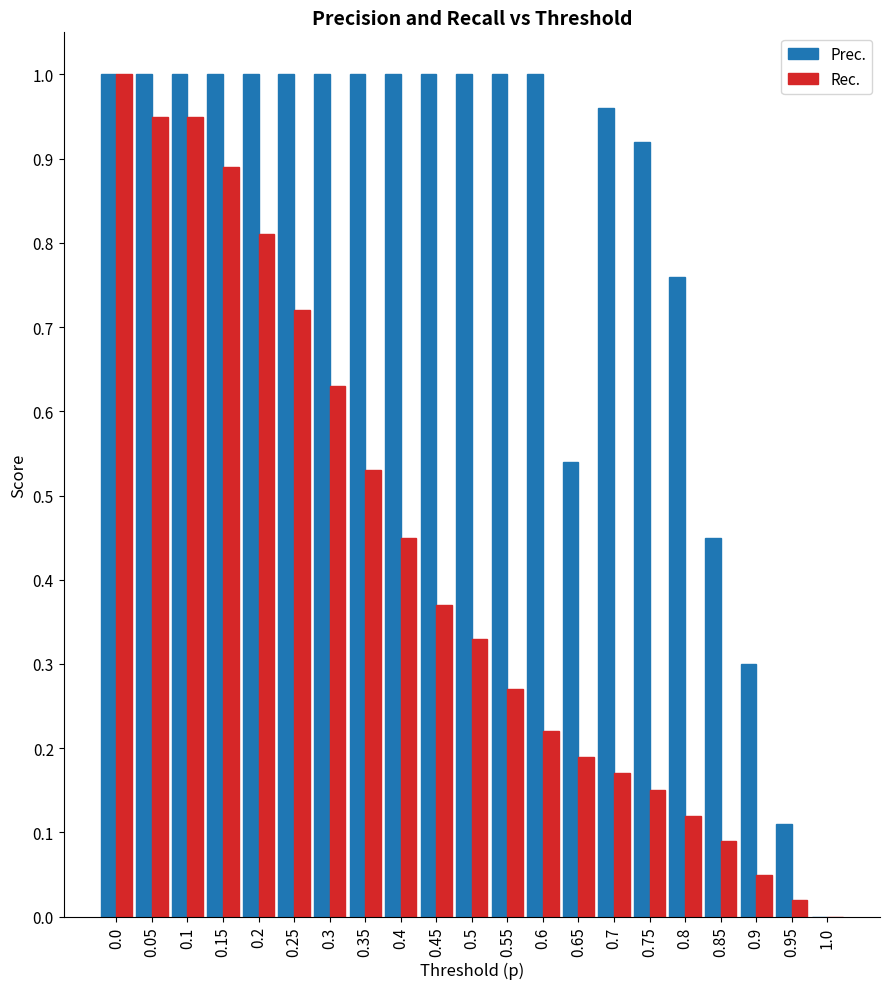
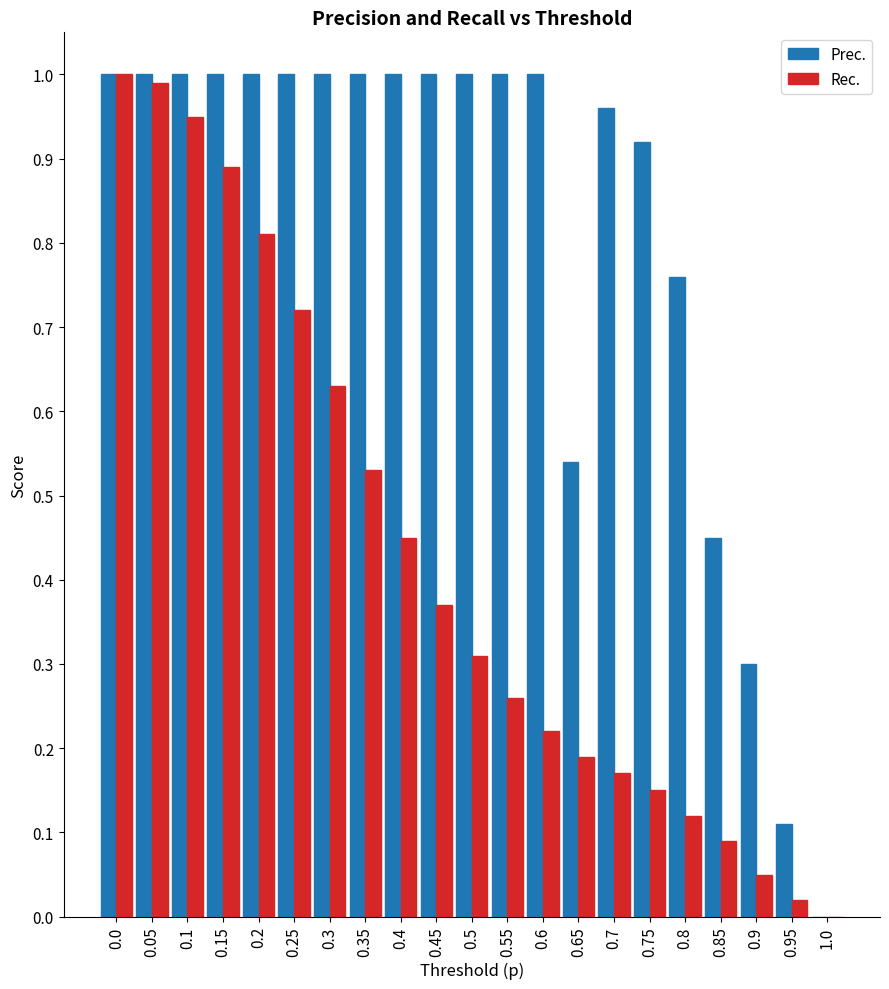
  {
    "Prec.": {
      "0.0": 1.00,
      "0.05": 1.00,
      "0.1": 1.00,
      "0.15": 1.00,
      "0.2": 1.00,
      "0.25": 1.00,
      "0.3": 1.00,
      "0.35": 1.00,
      "0.4": 1.00,
      "0.45": 1.00,
      "0.5": 1.00,
      "0.55": 1.00,
      "0.6": 1.00,
      "0.65": 0.54,
      "0.7": 0.96,
      "0.75": 0.92,
      "0.8": 0.76,
      "0.85": 0.45,
      "0.9": 0.30,
      "0.95": 0.11,
      "1.0": 0.00
    },
    "Rec.": {
      "0.0": 1.00,
-     "0.05": 0.95,
+     "0.05": 0.99,
      "0.1": 0.95,
      "0.15": 0.89,
      "0.2": 0.81,
      "0.25": 0.72,
      "0.3": 0.63,
      "0.35": 0.53,
      "0.4": 0.45,
      "0.45": 0.37,
-     "0.5": 0.33,
-     "0.55": 0.27,
+     "0.5": 0.31,
+     "0.55": 0.26,
      "0.6": 0.22,
      "0.65": 0.19,
      "0.7": 0.17,
      "0.75": 0.15,
      "0.8": 0.12,
      "0.85": 0.09,
      "0.9": 0.05,
      "0.95": 0.02,
      "1.0": 0.00
    }
  }
